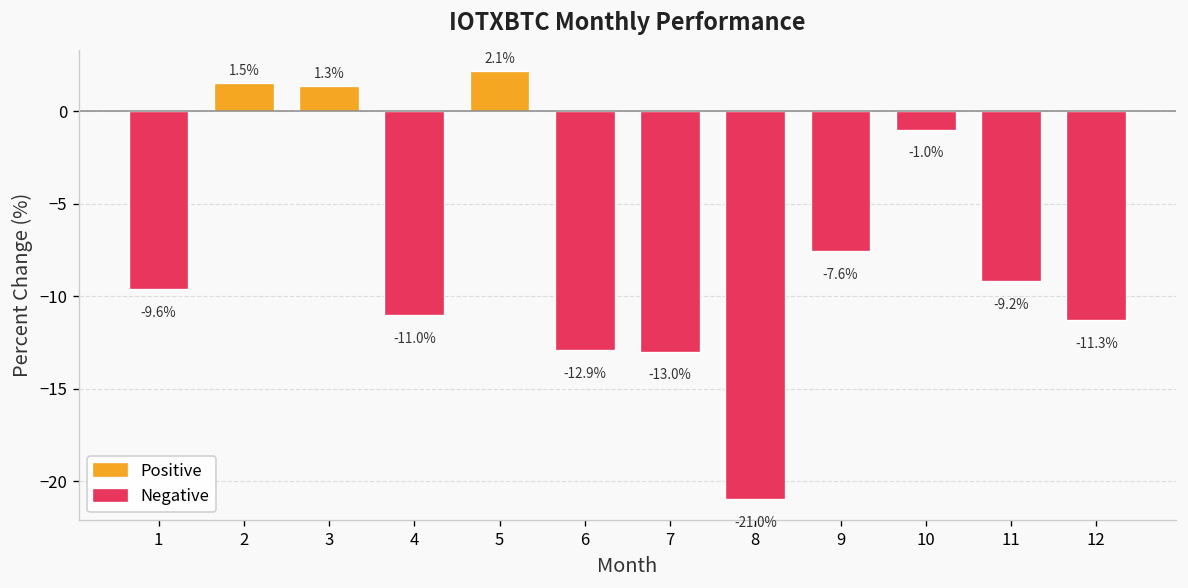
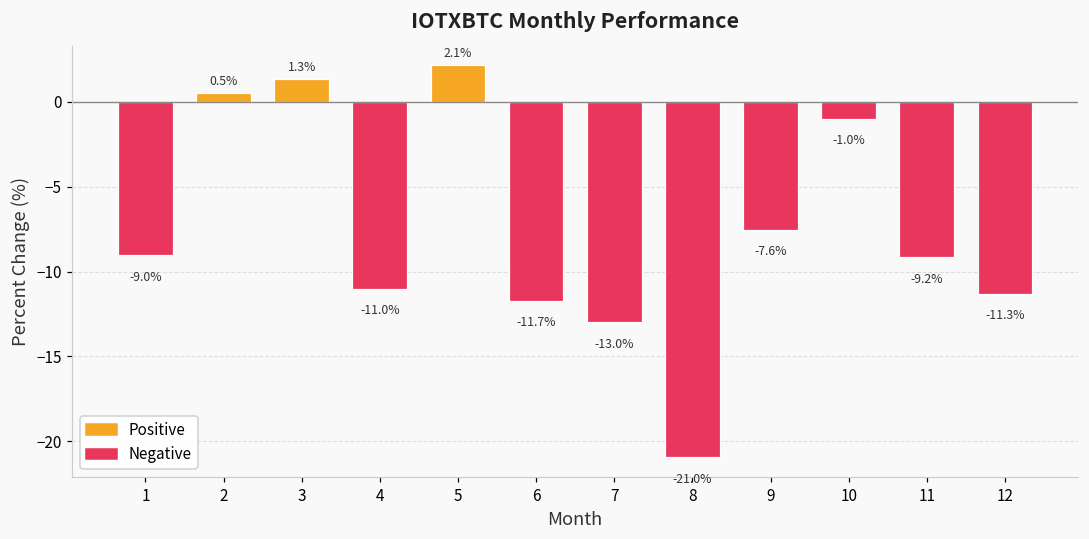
  {
-   "1": "-9.6%",
-   "2": "1.5%",
+   "1": "-9.0%",
+   "2": "0.5%",
    "3": "1.3%",
    "4": "-11.0%",
    "5": "2.1%",
-   "6": "-12.9%",
+   "6": "-11.7%",
    "7": "-13.0%",
    "8": "-21.0%",
    "9": "-7.6%",
    "10": "-1.0%",
    "11": "-9.2%",
    "12": "-11.3%"
  }
